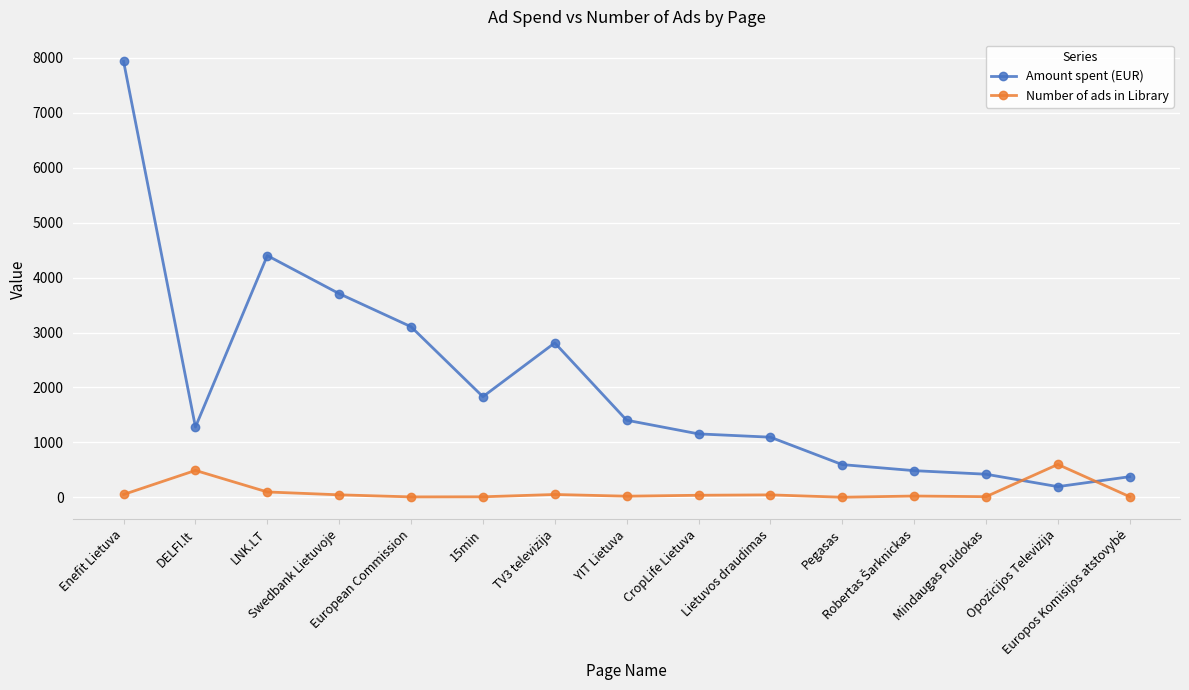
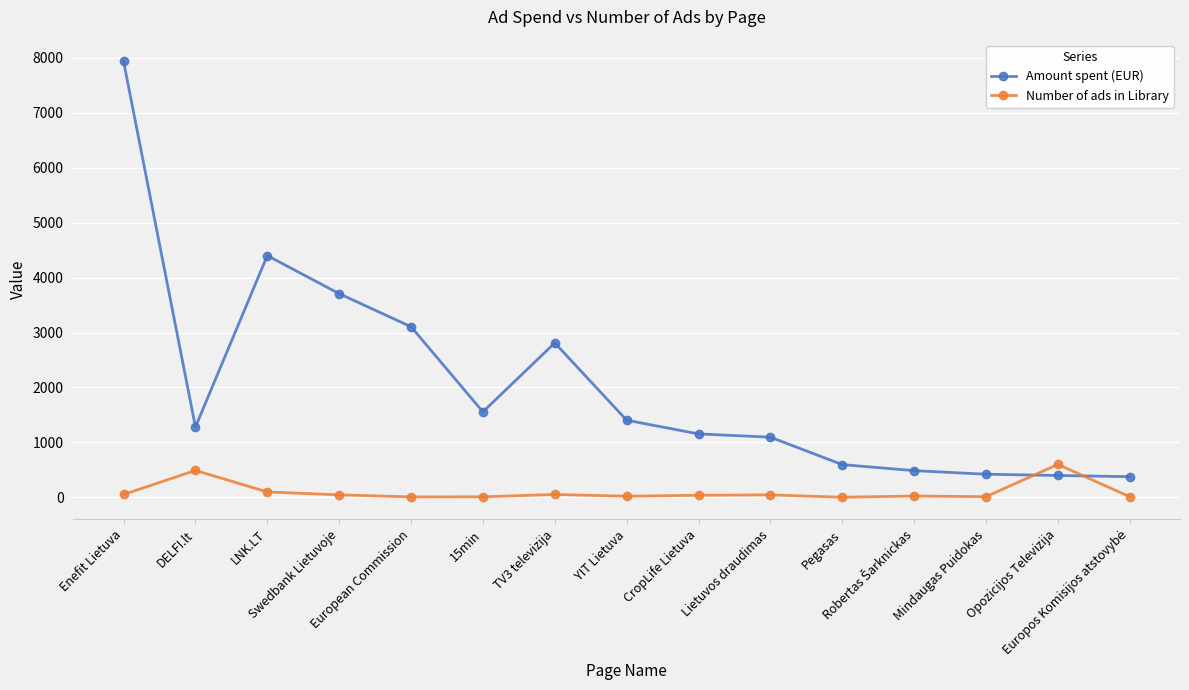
  {
    "Amount spent (EUR)": {
      "Enefit Lietuva": 7900,
      "DELFI.lt": 1300,
      "LNK.LT": 4400,
      "Swedbank Lietuvoje": 3700,
      "European Commission": 3100,
-     "15min": 1800,
+     "15min": 1600,
      "TV3 televizija": 2800,
      "YIT Lietuva": 1400,
      "CropLife Lietuva": 1200,
      "Lietuvos draudimas": 1100,
      "Pegasas": 600,
      "Robertas Šarknickas": 500,
      "Mindaugas Puidokas": 400,
-     "Opozicijos Televizija": 200,
+     "Opozicijos Televizija": 400,
      "Europos Komisijos atstovybė": 400
    },
    "Number of ads in Library": {
      "Enefit Lietuva": 100,
      "DELFI.lt": 500,
      "LNK.LT": 100,
      "Swedbank Lietuvoje": 0,
      "European Commission": 0,
      "15min": 0,
      "TV3 televizija": 100,
      "YIT Lietuva": 0,
      "CropLife Lietuva": 0,
      "Lietuvos draudimas": 0,
      "Pegasas": 0,
      "Robertas Šarknickas": 0,
      "Mindaugas Puidokas": 0,
      "Opozicijos Televizija": 600,
      "Europos Komisijos atstovybė": 0
    }
  }
